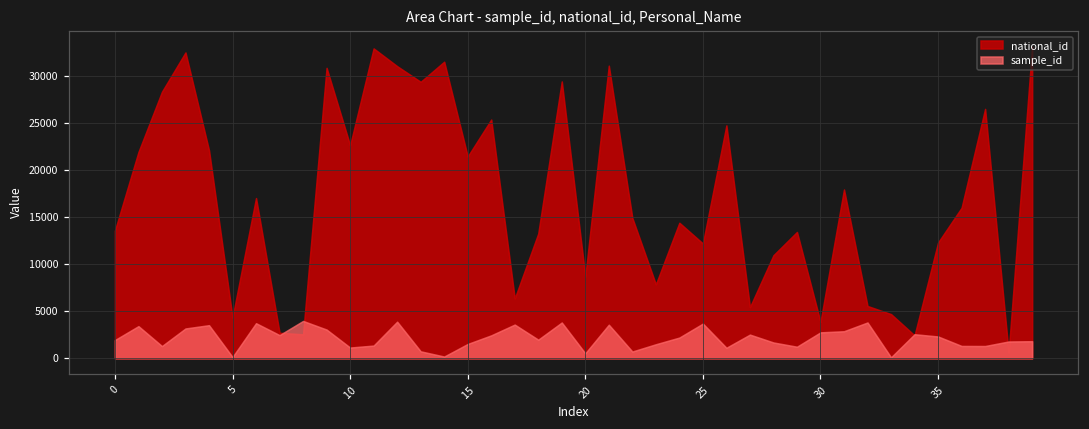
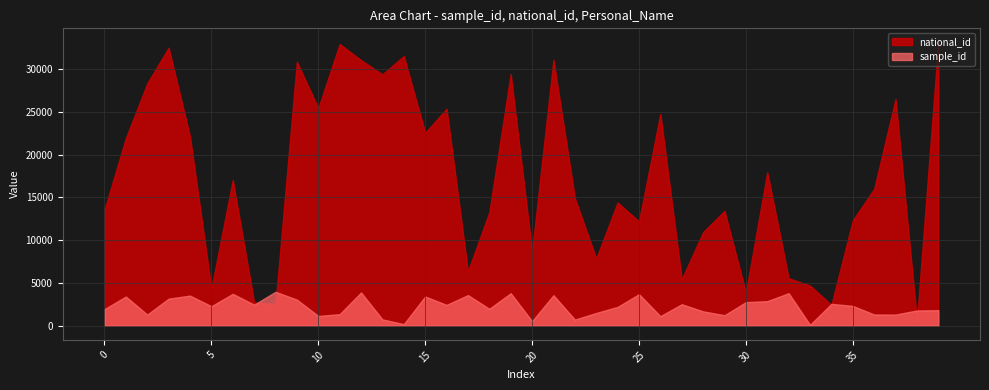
  {
    "national_id": {
      "0": 14000,
      "5": 4000,
-     "10": 23000,
-     "15": 21000,
+     "10": 25000,
+     "15": 23000,
      "20": 9000,
      "25": 12000,
      "30": 4000,
      "35": 12000
    },
    "sample_id": {
      "0": 2000,
-     "5": 0,
+     "5": 2000,
      "10": 1000,
-     "15": 2000,
+     "15": 3000,
      "20": 1000,
      "25": 4000,
      "30": 3000,
      "35": 2000
    }
  }
